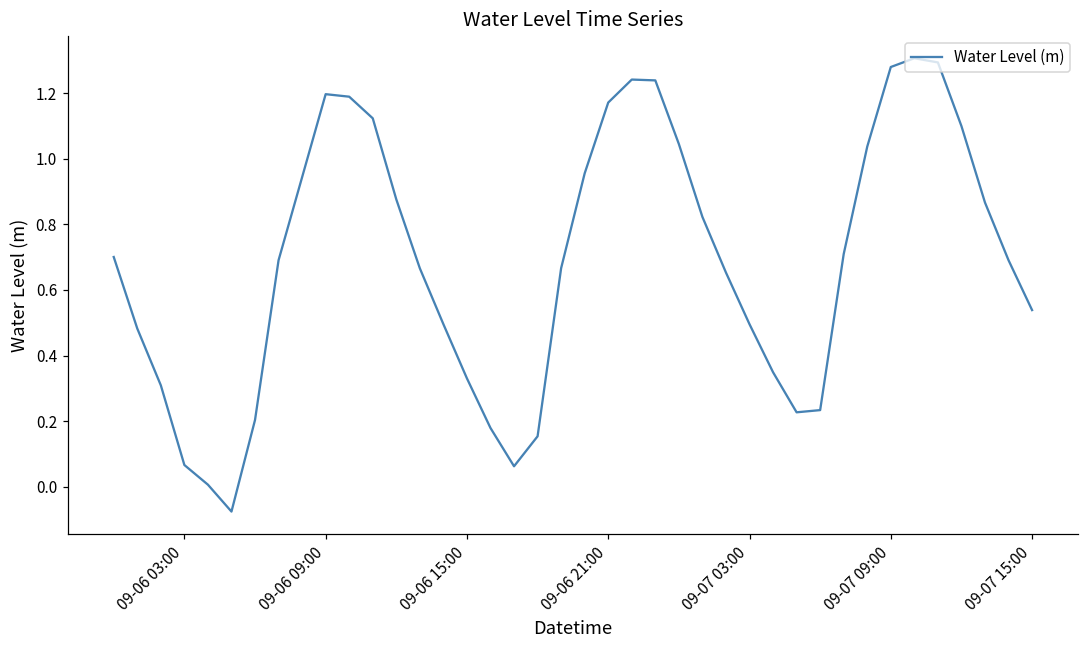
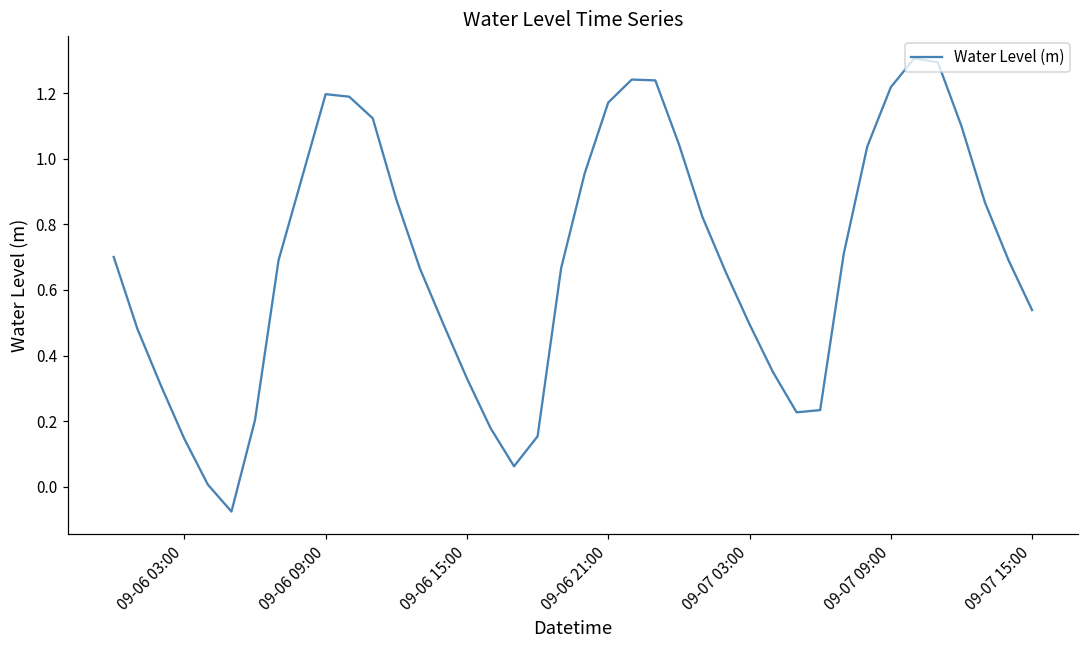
  {
-   "09-06 03:00": 0.07,
+   "09-06 03:00": 0.15,
    "09-06 09:00": 1.20,
    "09-06 15:00": 0.33,
    "09-06 21:00": 1.17,
    "09-07 03:00": 0.50,
-   "09-07 09:00": 1.28,
+   "09-07 09:00": 1.22,
    "09-07 15:00": 0.54
  }
